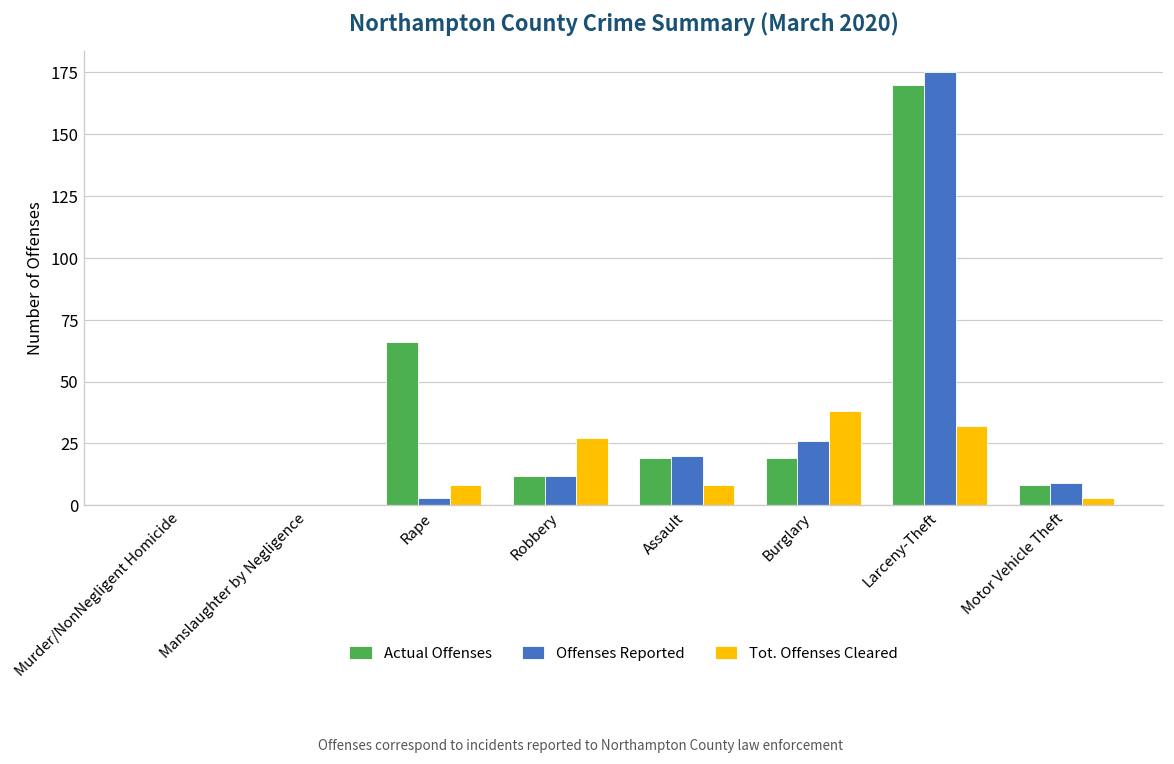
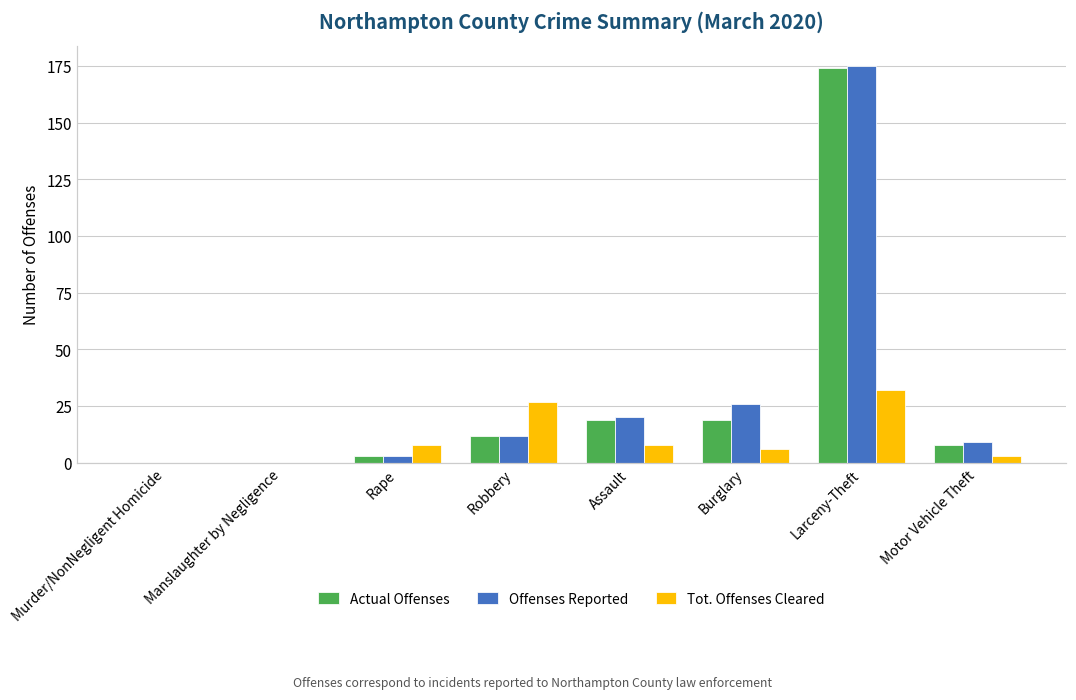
  {
    "Actual Offenses": {
      "Murder/NonNegligent Homicide": 0,
      "Manslaughter by Negligence": 0,
-     "Rape": 66,
+     "Rape": 3,
      "Robbery": 12,
      "Assault": 19,
      "Burglary": 19,
-     "Larceny-Theft": 170,
+     "Larceny-Theft": 174,
      "Motor Vehicle Theft": 8
    },
    "Offenses Reported": {
      "Murder/NonNegligent Homicide": 0,
      "Manslaughter by Negligence": 0,
      "Rape": 3,
      "Robbery": 12,
      "Assault": 20,
      "Burglary": 26,
      "Larceny-Theft": 175,
      "Motor Vehicle Theft": 9
    },
    "Tot. Offenses Cleared": {
      "Murder/NonNegligent Homicide": 0,
      "Manslaughter by Negligence": 0,
      "Rape": 8,
      "Robbery": 27,
      "Assault": 8,
-     "Burglary": 38,
+     "Burglary": 6,
      "Larceny-Theft": 32,
      "Motor Vehicle Theft": 3
    }
  }
